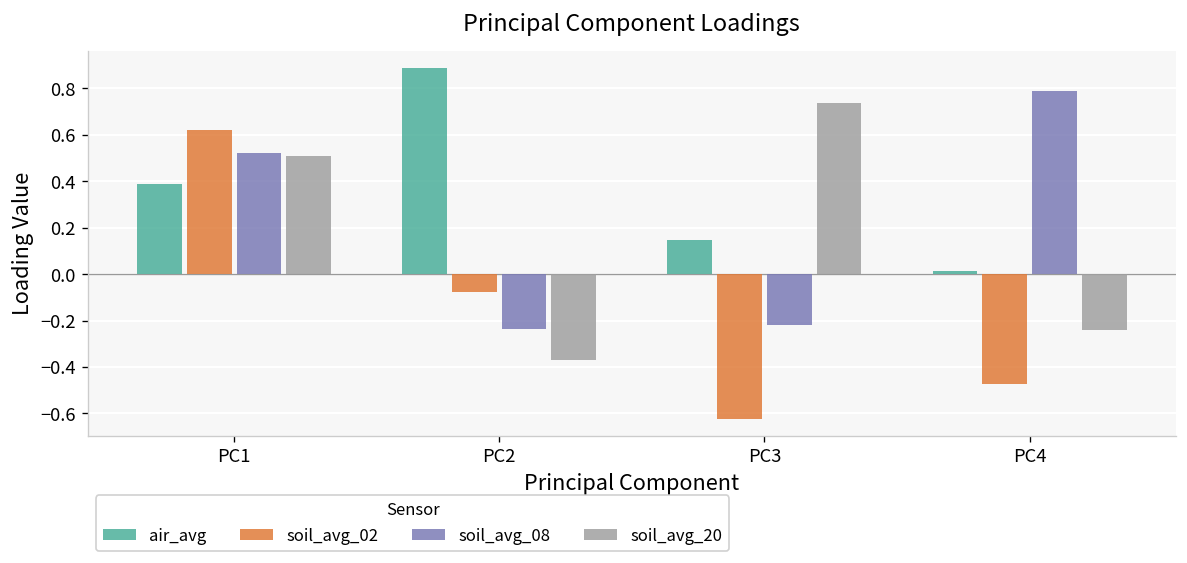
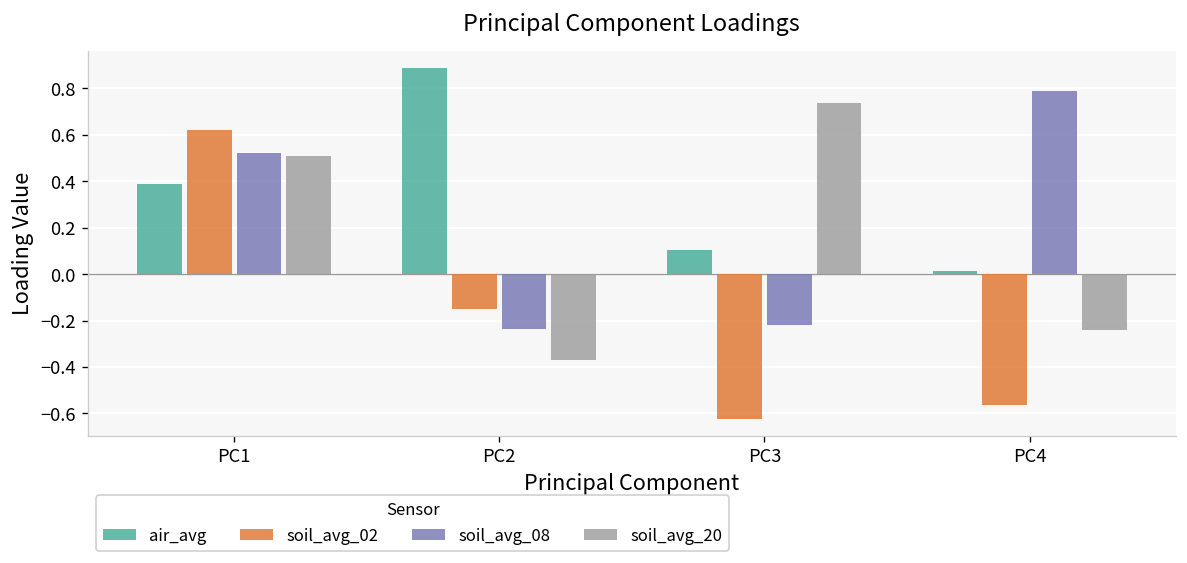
  {
    "air_avg": {
      "PC1": 0.39,
      "PC2": 0.89,
-     "PC3": 0.15,
+     "PC3": 0.10,
      "PC4": 0.01
    },
    "soil_avg_02": {
      "PC1": 0.62,
-     "PC2": -0.08,
+     "PC2": -0.15,
      "PC3": -0.62,
-     "PC4": -0.47
+     "PC4": -0.56
    }
  }
